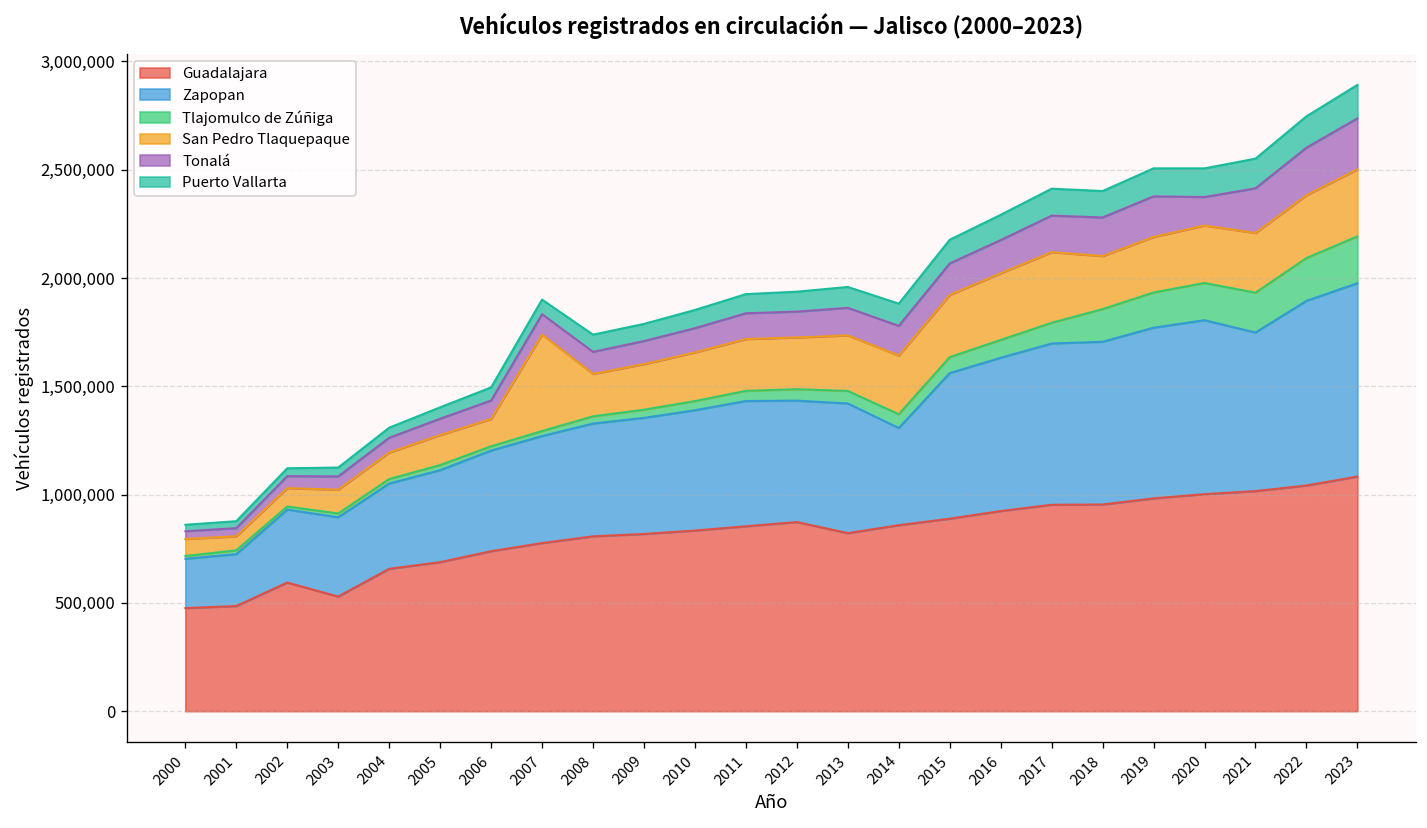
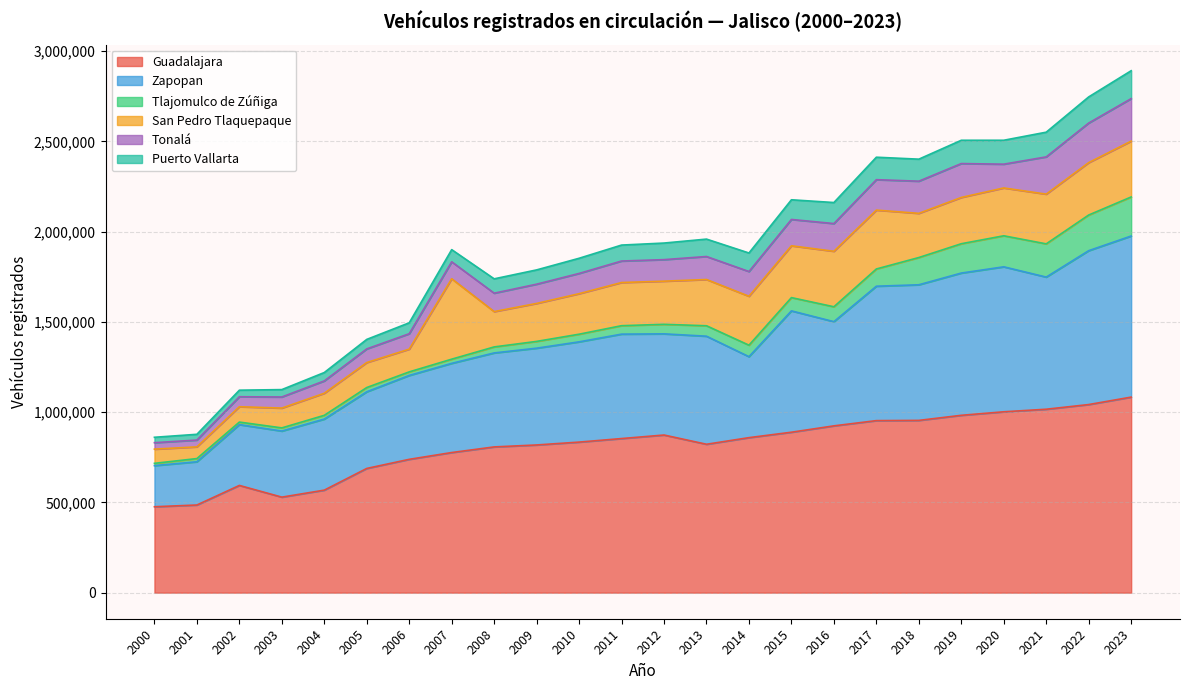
  {
    "Guadalajara": {
      "2000": "480,000",
      "2001": "490,000",
      "2002": "590,000",
      "2003": "530,000",
-     "2004": "660,000",
+     "2004": "570,000",
      "2005": "690,000",
      "2006": "740,000",
      "2007": "780,000",
      "2008": "810,000",
      "2009": "820,000",
      "2010": "830,000",
      "2011": "850,000",
      "2012": "870,000",
      "2013": "820,000",
      "2014": "860,000",
      "2015": "890,000",
      "2016": "920,000",
      "2017": "950,000",
      "2018": "950,000",
      "2019": "980,000",
      "2020": "1,000,000",
      "2021": "1,020,000",
      "2022": "1,040,000",
      "2023": "1,080,000"
    },
    "Zapopan": {
      "2001": "240,000",
      "2003": "370,000",
      "2004": "390,000",
      "2005": "420,000",
      "2006": "460,000",
      "2007": "490,000",
      "2008": "520,000",
      "2009": "540,000",
      "2010": "560,000",
      "2011": "580,000",
      "2012": "560,000",
      "2013": "600,000",
      "2014": "450,000",
      "2015": "670,000",
-     "2016": "710,000",
+     "2016": "580,000",
      "2017": "740,000",
      "2018": "750,000",
      "2019": "790,000",
      "2020": "800,000",
      "2021": "730,000",
      "2022": "850,000",
      "2023": "890,000"
    },
    "San Pedro Tlaquepaque": {
      "2000": "80,000",
      "2001": "60,000",
      "2002": "90,000",
      "2003": "110,000",
      "2004": "120,000",
      "2005": "140,000",
      "2006": "130,000",
      "2007": "450,000",
      "2008": "200,000",
      "2009": "210,000",
      "2010": "220,000",
      "2011": "240,000",
      "2012": "240,000",
      "2013": "260,000",
      "2014": "270,000",
      "2015": "290,000",
      "2016": "310,000",
      "2017": "330,000",
      "2018": "240,000",
      "2019": "260,000",
      "2020": "270,000",
      "2021": "280,000",
      "2022": "290,000",
      "2023": "310,000"
    },
    "Tonalá": {
      "2000": "40,000",
      "2001": "40,000",
      "2002": "60,000",
      "2003": "60,000",
      "2004": "70,000",
      "2005": "80,000",
      "2006": "90,000",
      "2007": "90,000",
      "2008": "100,000",
      "2009": "110,000",
      "2010": "110,000",
      "2011": "120,000",
      "2012": "120,000",
      "2013": "130,000",
      "2014": "140,000",
      "2015": "150,000",
      "2016": "150,000",
      "2017": "170,000",
      "2018": "180,000",
      "2019": "190,000",
      "2020": "130,000",
      "2021": "210,000",
      "2022": "220,000",
      "2023": "240,000"
    }
  }
